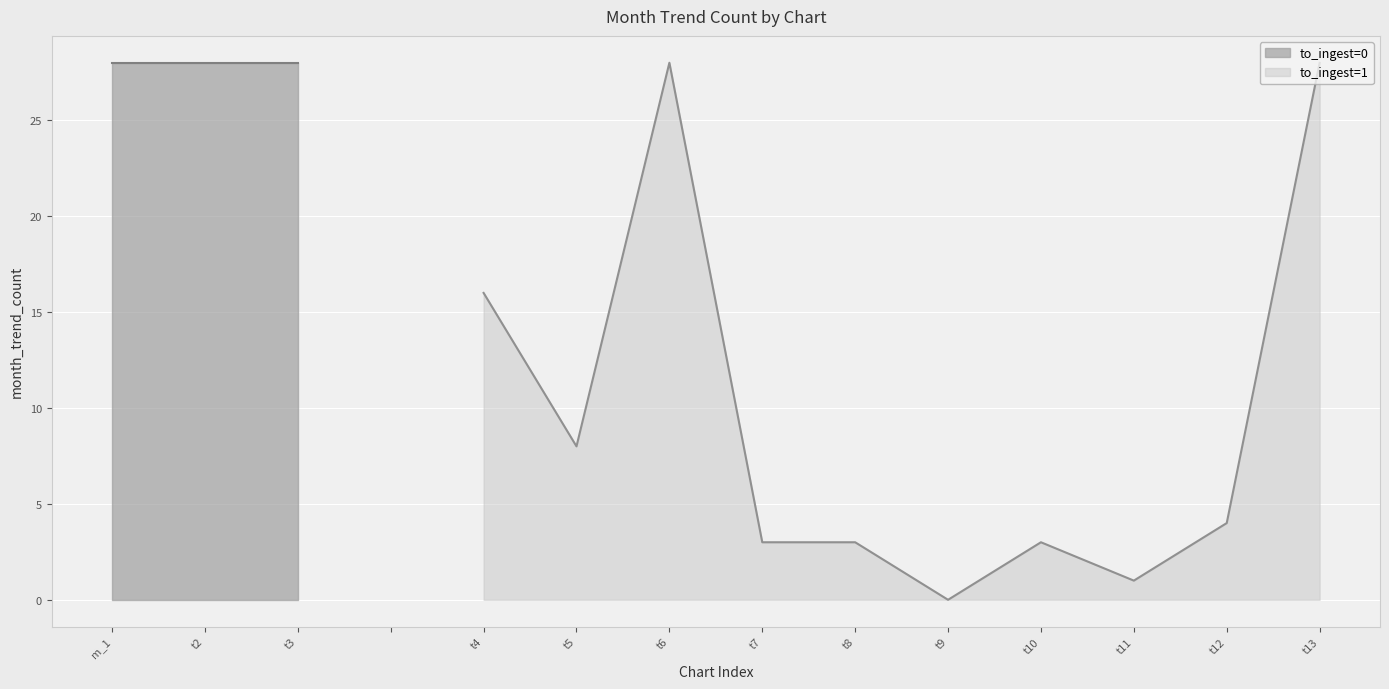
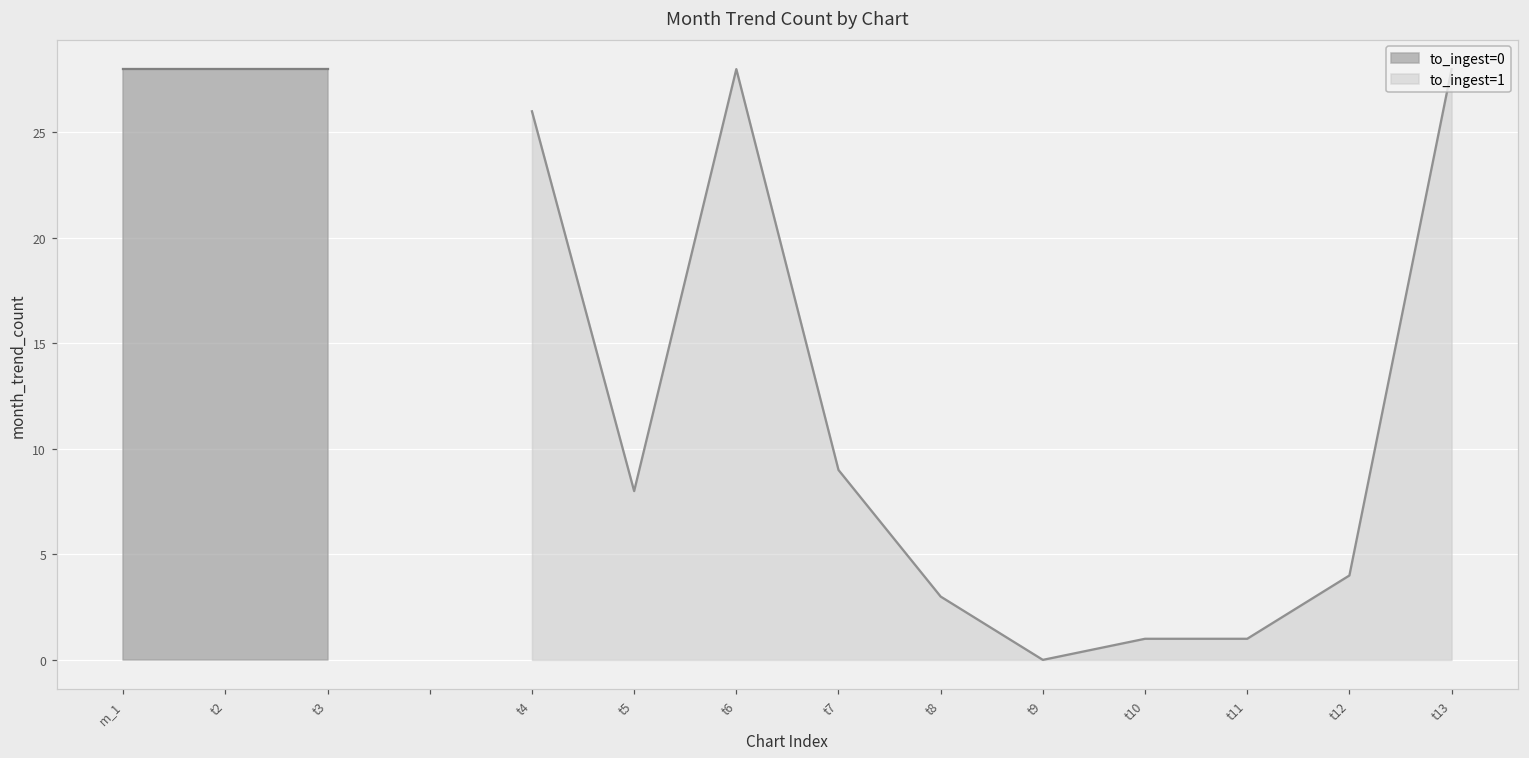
  {
    "to_ingest=0": {
      "m_1": 28,
      "t2": 28,
      "t3": 28
    },
    "to_ingest=1": {
-     "t4": 16,
+     "t4": 26,
      "t5": 8,
      "t6": 28,
-     "t7": 3,
+     "t7": 9,
      "t8": 3,
      "t9": 0,
-     "t10": 3,
+     "t10": 1,
      "t11": 1,
      "t12": 4
    }
  }
